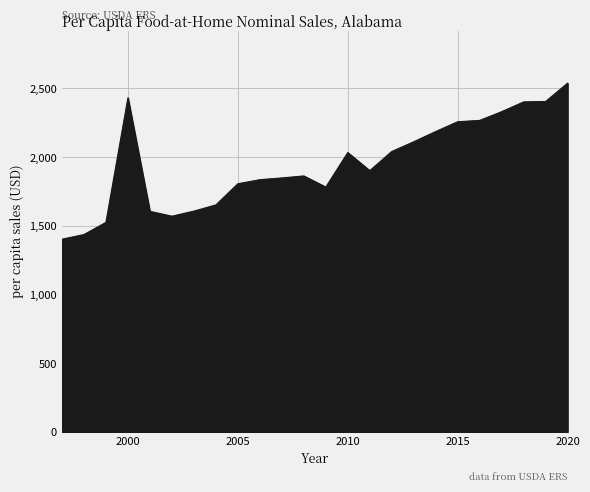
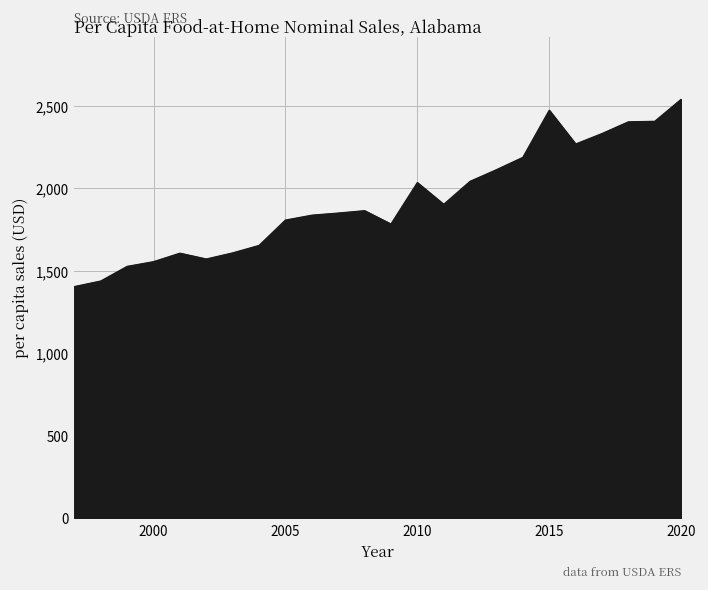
  {
-   "2000": "2,430",
+   "2000": "1,550",
    "2005": "1,810",
    "2010": "2,030",
-   "2015": "2,260",
+   "2015": "2,470",
    "2020": "2,540"
  }
